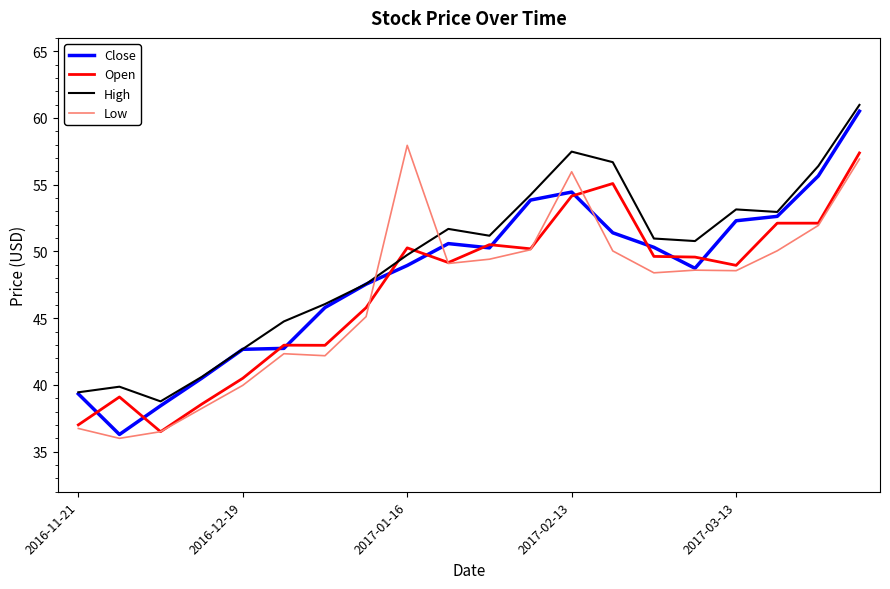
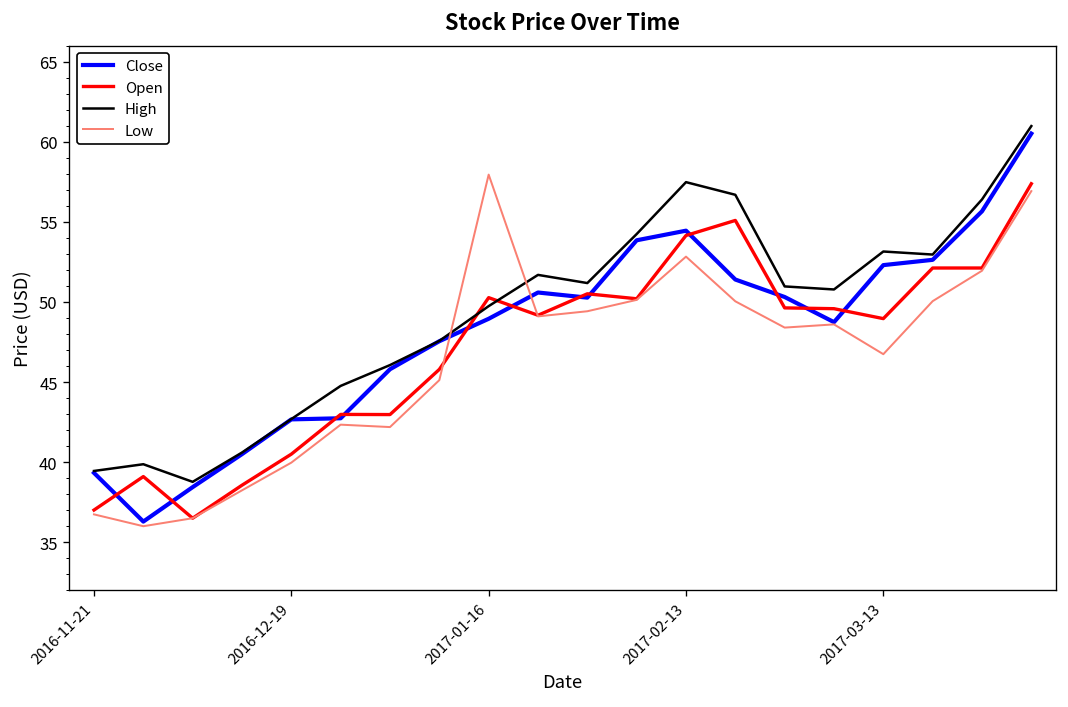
  {
    "Close": {
      "2017-01-16": 49.0,
      "2017-02-13": 54.5,
      "2017-03-13": 52.3
    },
    "Open": {
      "2016-11-21": 37.0,
      "2016-12-19": 40.5,
      "2017-01-16": 50.3,
      "2017-02-13": 54.2,
      "2017-03-13": 49.0
    },
    "High": {
      "2017-01-16": 49.7,
      "2017-02-13": 57.5,
      "2017-03-13": 53.2
    },
    "Low": {
      "2016-11-21": 36.7,
      "2016-12-19": 40.0,
      "2017-01-16": 58.0,
-     "2017-02-13": 56.0,
-     "2017-03-13": 48.6
+     "2017-02-13": 52.8,
+     "2017-03-13": 46.7
    }
  }
